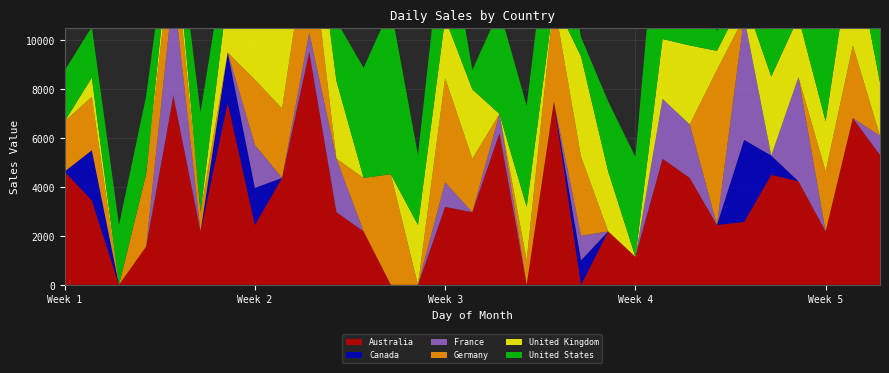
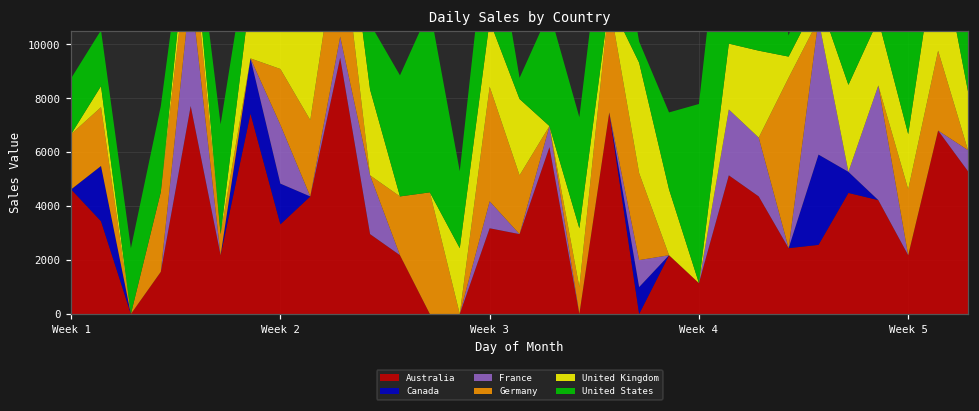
  {
    "Australia": {
-     "Week 2": 2400
+     "Week 2": 3300
    },
    "Canada": {
      "Week 2": 1500
    },
    "France": {
-     "Week 2": 1800,
+     "Week 2": 2200,
      "Week 3": 1000
    },
    "Germany": {
-     "Week 2": 2700,
+     "Week 2": 2100,
      "Week 3": 4300,
      "Week 5": 2400
    },
    "United Kingdom": {
      "Week 5": 2000
    },
    "United States": {
      "Week 1": 2100,
-     "Week 4": 4100
+     "Week 4": 6600
    }
  }
